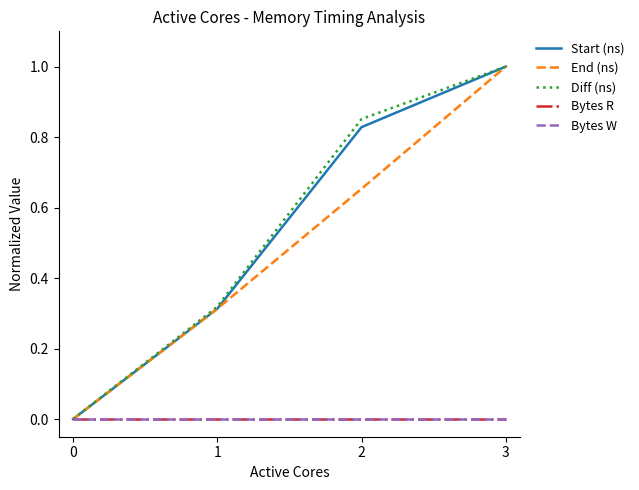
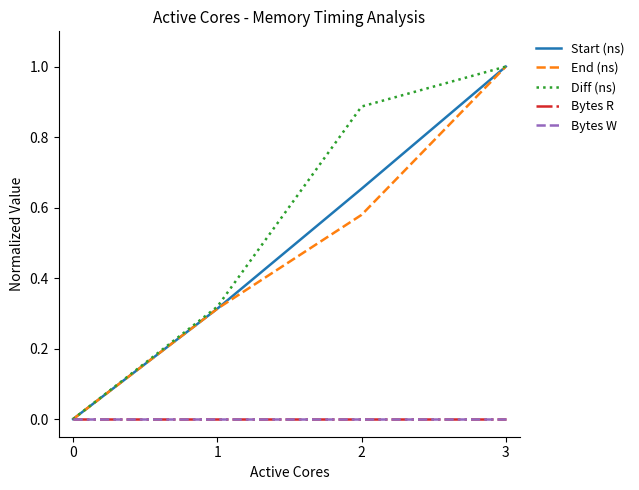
  {
    "Start (ns)": {
-     "2": 0.83
+     "2": 0.65
    },
    "End (ns)": {
-     "2": 0.65
+     "2": 0.58
    },
    "Diff (ns)": {
-     "2": 0.85
+     "2": 0.89
    },
    "Bytes W": {
      "1": 0.00,
      "2": 0.00,
      "3": 0.00
    }
  }
